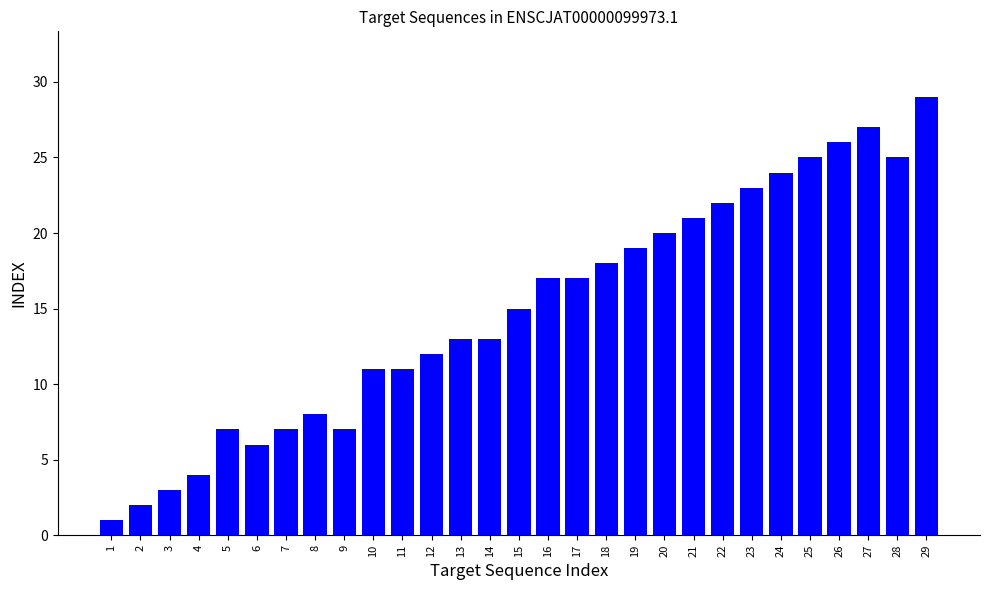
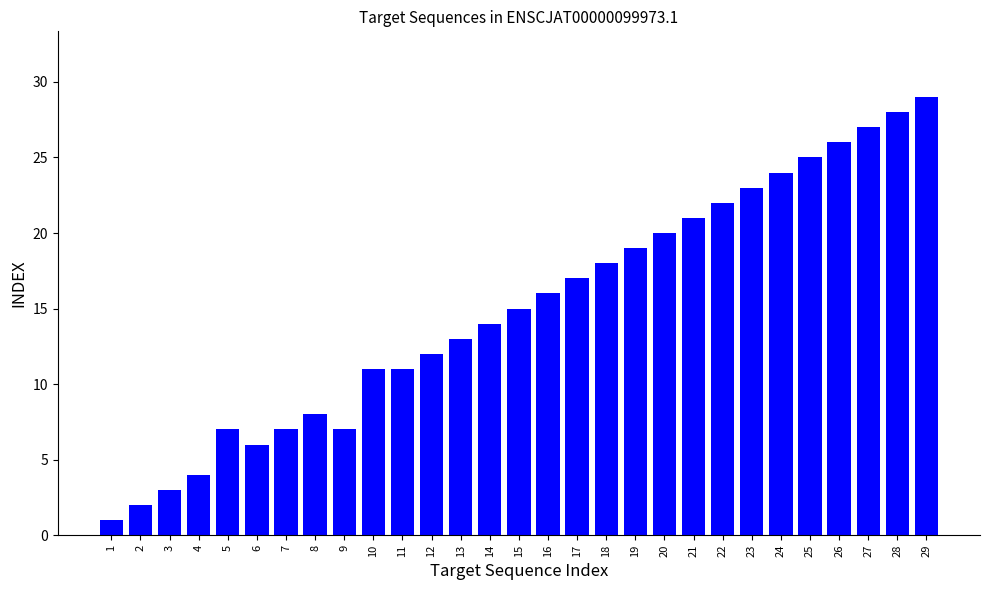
  {
    "1": 1,
    "2": 2,
    "3": 3,
    "4": 4,
    "5": 7,
    "6": 6,
    "7": 7,
    "8": 8,
    "9": 7,
    "10": 11,
    "11": 11,
    "12": 12,
    "13": 13,
-   "14": 13,
+   "14": 14,
    "15": 15,
-   "16": 17,
+   "16": 16,
    "17": 17,
    "18": 18,
    "19": 19,
    "20": 20,
    "21": 21,
    "22": 22,
    "23": 23,
    "24": 24,
    "25": 25,
    "26": 26,
    "27": 27,
-   "28": 25,
+   "28": 28,
    "29": 29
  }
